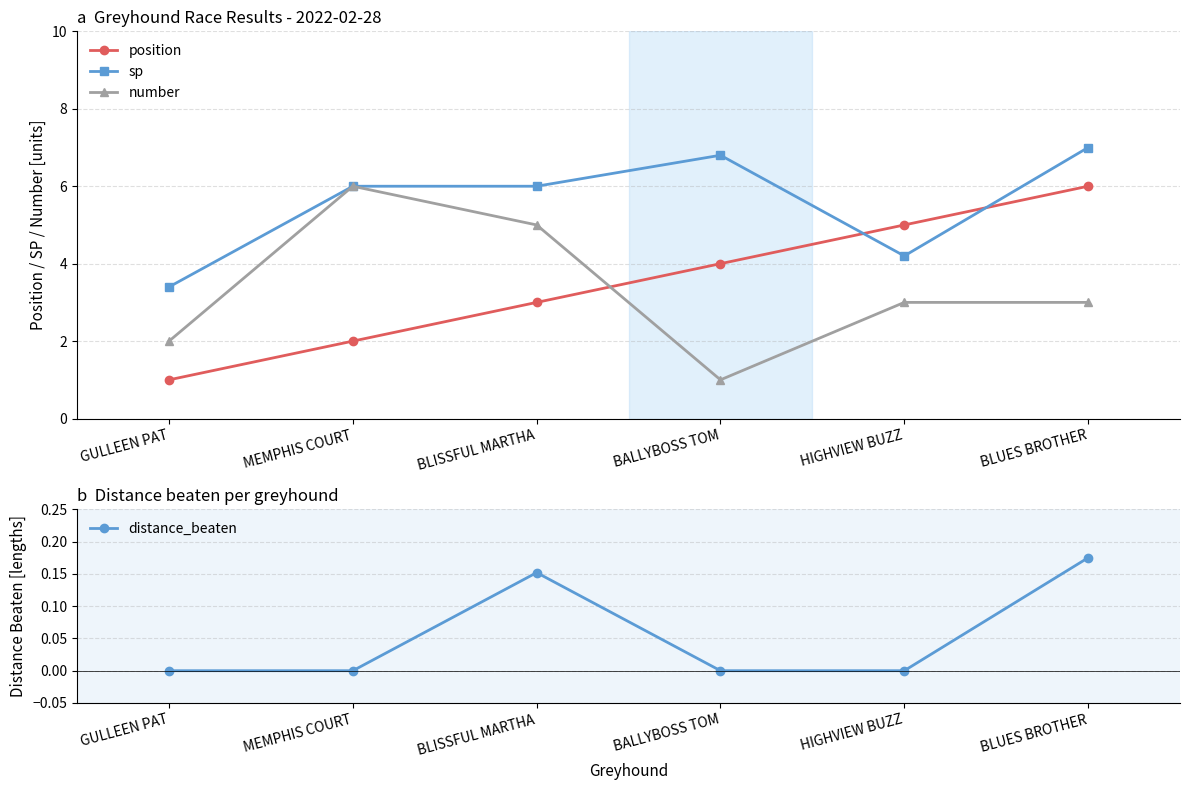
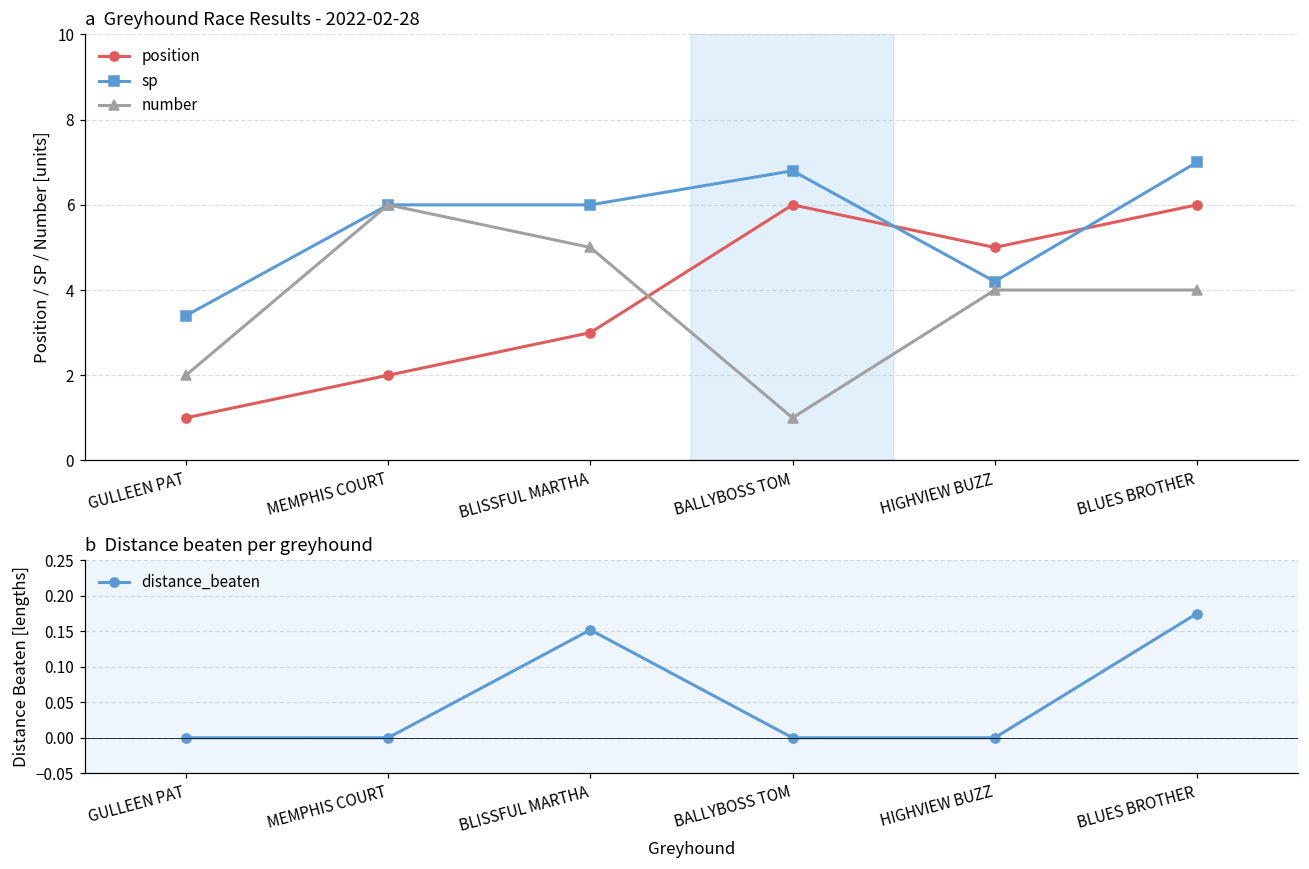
  {
    "a Greyhound Race Results - 2022-02-28": {
      "position": {
        "GULLEEN PAT": 1,
        "MEMPHIS COURT": 2,
        "BLISSFUL MARTHA": 3,
-       "BALLYBOSS TOM": 4,
+       "BALLYBOSS TOM": 6,
        "HIGHVIEW BUZZ": 5,
        "BLUES BROTHER": 6
      },
      "sp": {
        "GULLEEN PAT": 3.4,
        "BLISSFUL MARTHA": 6,
        "BALLYBOSS TOM": 6.8,
        "HIGHVIEW BUZZ": 4.2,
        "BLUES BROTHER": 7
      },
      "number": {
        "GULLEEN PAT": 2,
        "BLISSFUL MARTHA": 5,
        "BALLYBOSS TOM": 1,
-       "HIGHVIEW BUZZ": 3,
-       "BLUES BROTHER": 3
+       "HIGHVIEW BUZZ": 4,
+       "BLUES BROTHER": 4
      }
    },
    "b Distance beaten per greyhound": {
      "GULLEEN PAT": 0.00,
      "MEMPHIS COURT": 0.00,
      "BLISSFUL MARTHA": 0.15,
      "BALLYBOSS TOM": 0.00,
      "HIGHVIEW BUZZ": 0.00,
      "BLUES BROTHER": 0.18
    }
  }
